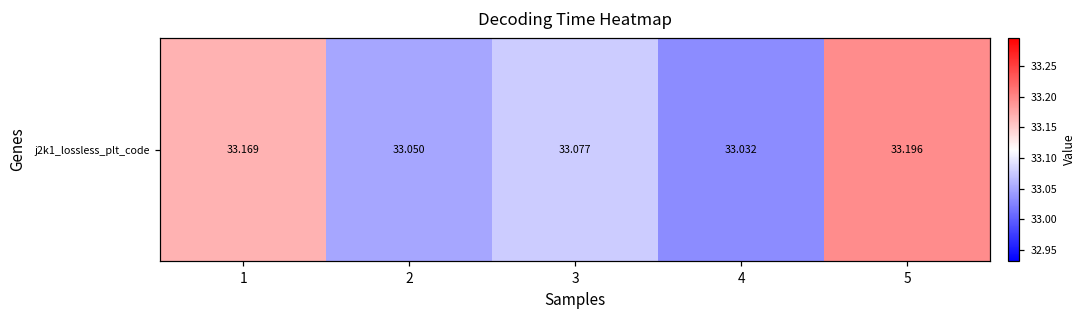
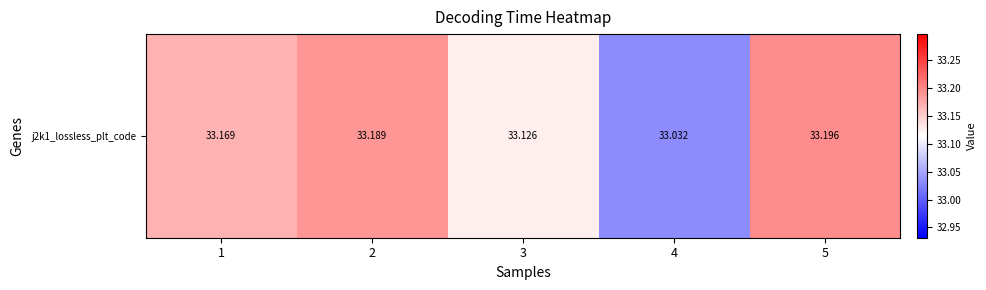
  {
    "j2k1_lossless_plt_code": {
      "1": 33.169,
-     "2": 33.050,
-     "3": 33.077,
+     "2": 33.189,
+     "3": 33.126,
      "4": 33.032,
      "5": 33.196
    }
  }
